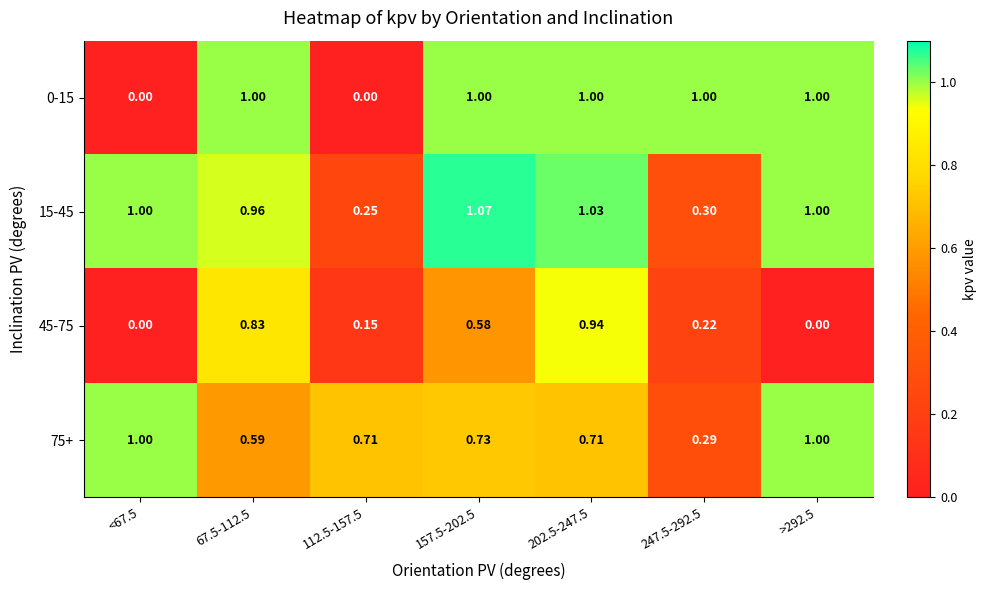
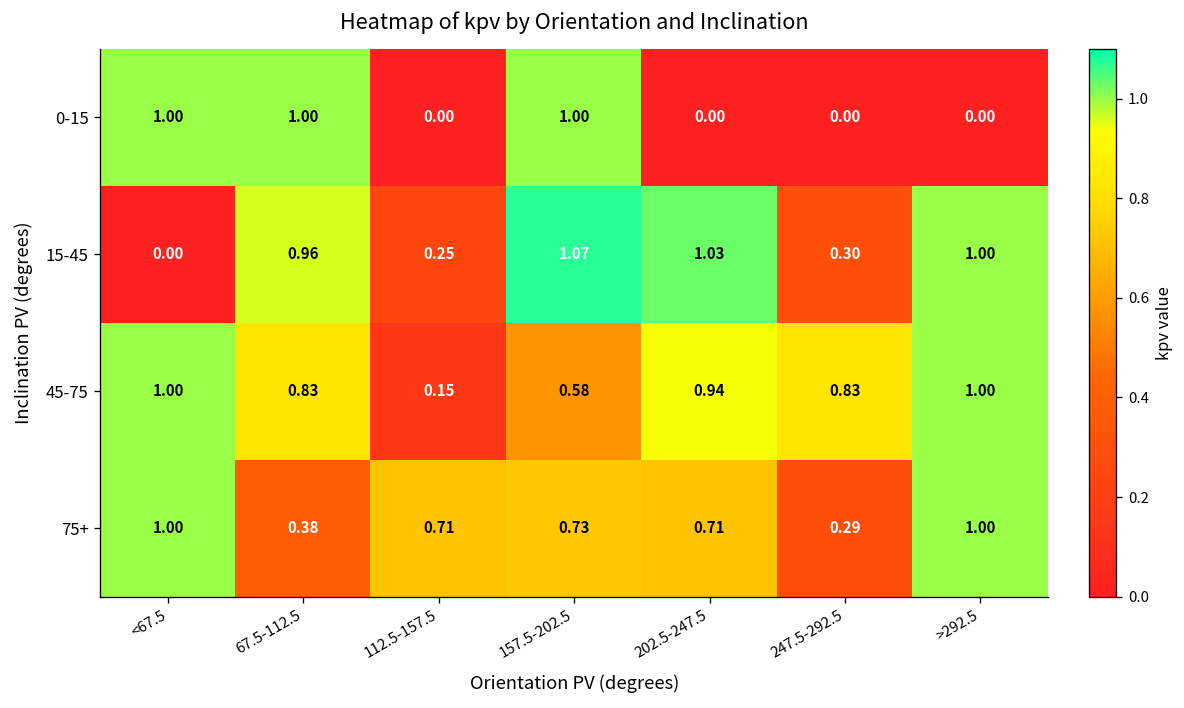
  {
    "0-15": {
-     "<67.5": 0.00,
+     "<67.5": 1.00,
      "67.5-112.5": 1.00,
      "112.5-157.5": 0.00,
      "157.5-202.5": 1.00,
-     "202.5-247.5": 1.00,
-     "247.5-292.5": 1.00,
-     ">292.5": 1.00
+     "202.5-247.5": 0.00,
+     "247.5-292.5": 0.00,
+     ">292.5": 0.00
    },
    "15-45": {
-     "<67.5": 1.00,
+     "<67.5": 0.00,
      "67.5-112.5": 0.96,
      "112.5-157.5": 0.25,
      "157.5-202.5": 1.07,
      "202.5-247.5": 1.03,
      "247.5-292.5": 0.30,
      ">292.5": 1.00
    },
    "45-75": {
-     "<67.5": 0.00,
+     "<67.5": 1.00,
      "67.5-112.5": 0.83,
      "112.5-157.5": 0.15,
      "157.5-202.5": 0.58,
      "202.5-247.5": 0.94,
-     "247.5-292.5": 0.22,
-     ">292.5": 0.00
+     "247.5-292.5": 0.83,
+     ">292.5": 1.00
    },
    "75+": {
      "<67.5": 1.00,
-     "67.5-112.5": 0.59,
+     "67.5-112.5": 0.38,
      "112.5-157.5": 0.71,
      "157.5-202.5": 0.73,
      "202.5-247.5": 0.71,
      "247.5-292.5": 0.29,
      ">292.5": 1.00
    }
  }
